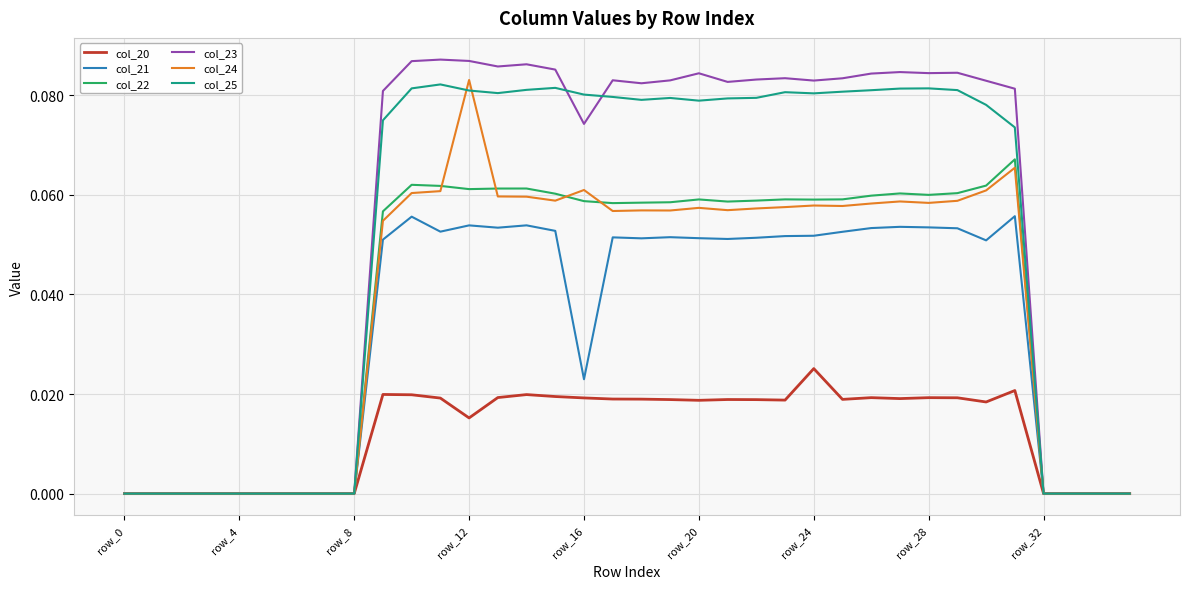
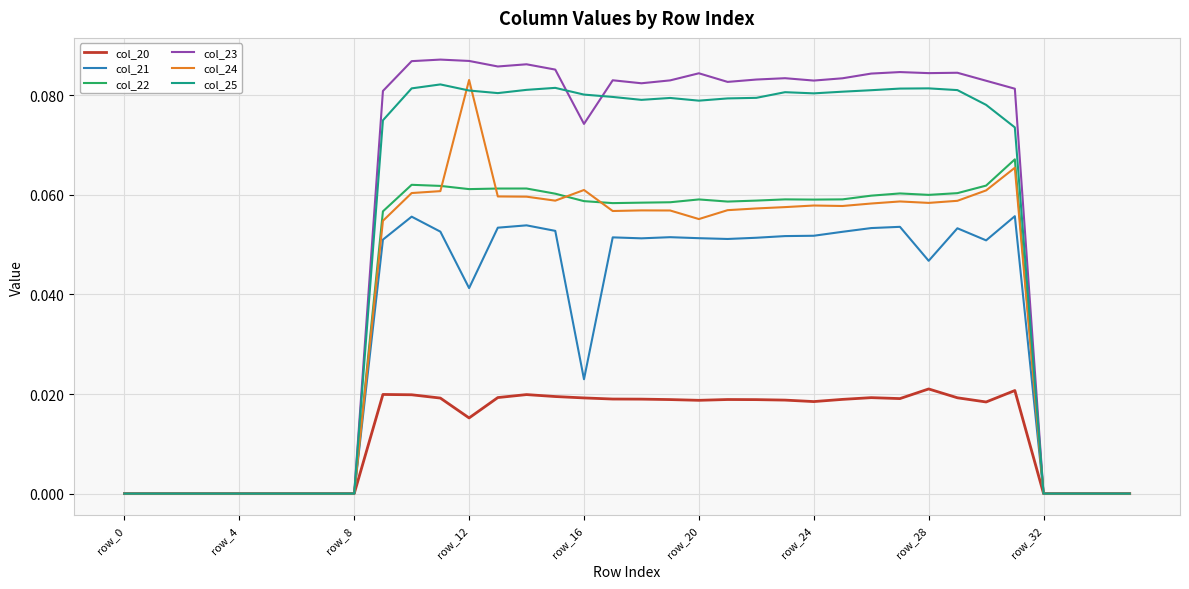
  {
    "col_20": {
      "row_12": 0.015,
      "row_16": 0.019,
      "row_20": 0.019,
-     "row_24": 0.025,
-     "row_28": 0.019
+     "row_24": 0.018,
+     "row_28": 0.021
    },
    "col_21": {
-     "row_12": 0.054,
+     "row_12": 0.041,
      "row_16": 0.023,
      "row_20": 0.051,
      "row_24": 0.052,
-     "row_28": 0.053
+     "row_28": 0.047
    },
    "col_23": {
      "row_12": 0.087,
      "row_16": 0.074,
      "row_20": 0.084,
      "row_24": 0.083,
      "row_28": 0.084
    },
    "col_24": {
      "row_12": 0.083,
      "row_16": 0.061,
-     "row_20": 0.057,
+     "row_20": 0.055,
      "row_24": 0.058,
      "row_28": 0.058
    }
  }
